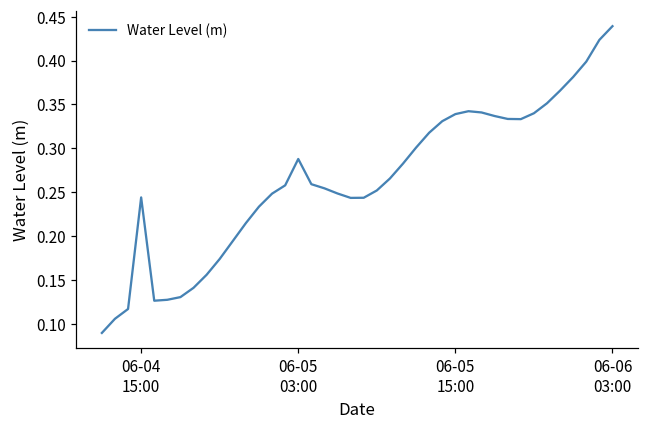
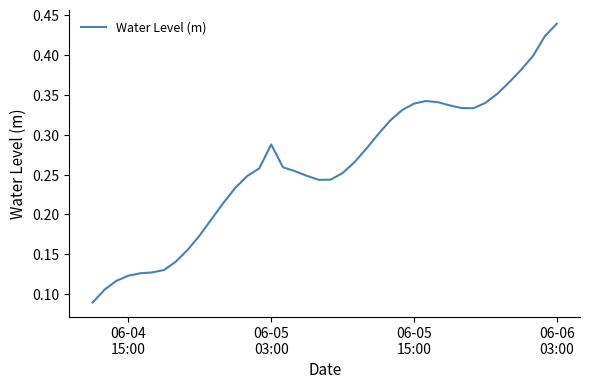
  {
-   "06-04 15:00": 0.24,
+   "06-04 15:00": 0.12,
    "06-05 03:00": 0.29,
    "06-05 15:00": 0.34,
    "06-06 03:00": 0.44
  }
